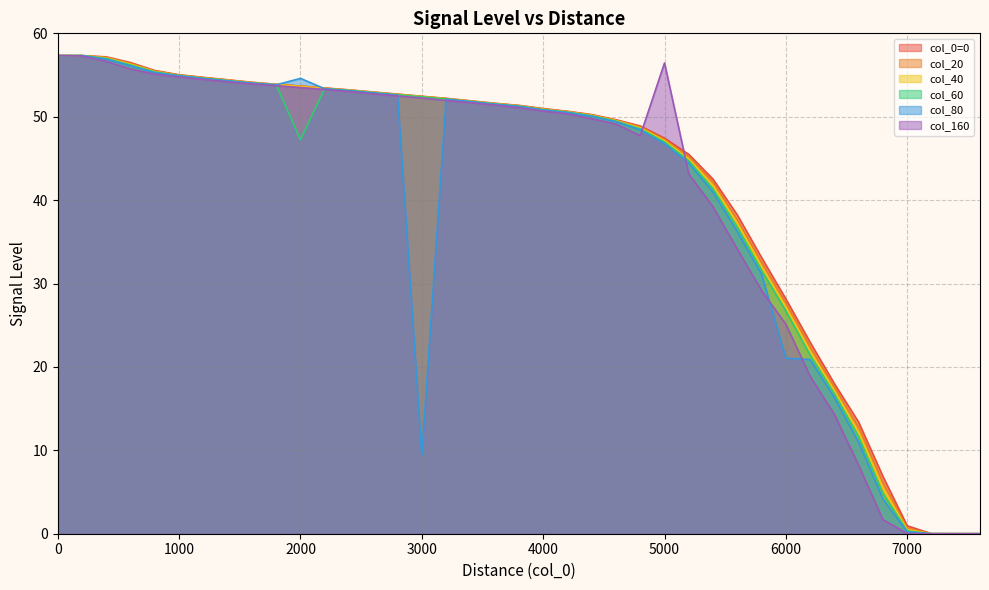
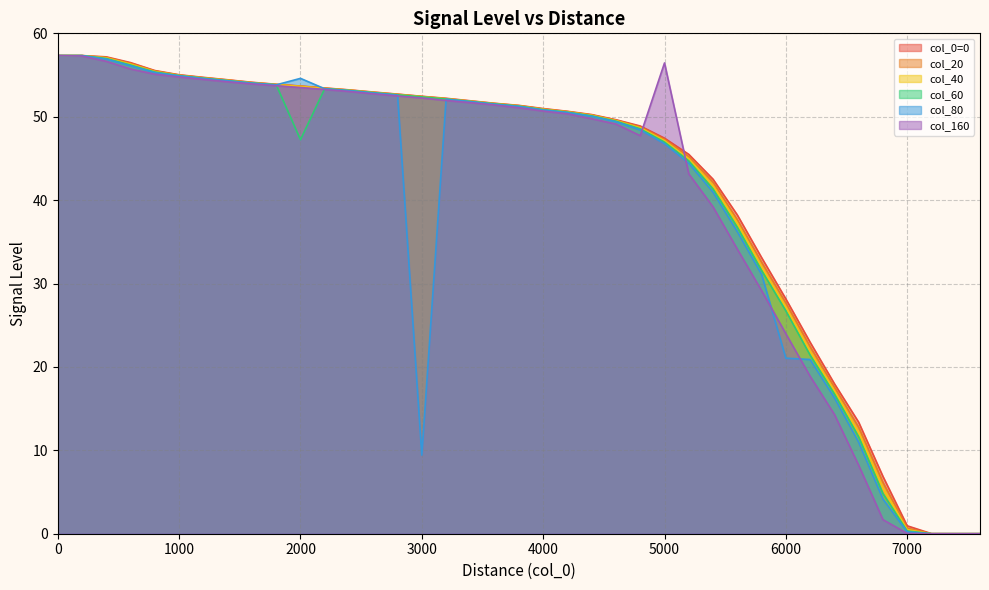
  {
    "col_60": {
      "2000": 47,
      "6000": 27
    },
    "col_80": {
      "2000": 55,
      "3000": 9,
      "6000": 21
    },
    "col_160": {
      "5000": 56,
-     "6000": 25
+     "6000": 24
    }
  }
